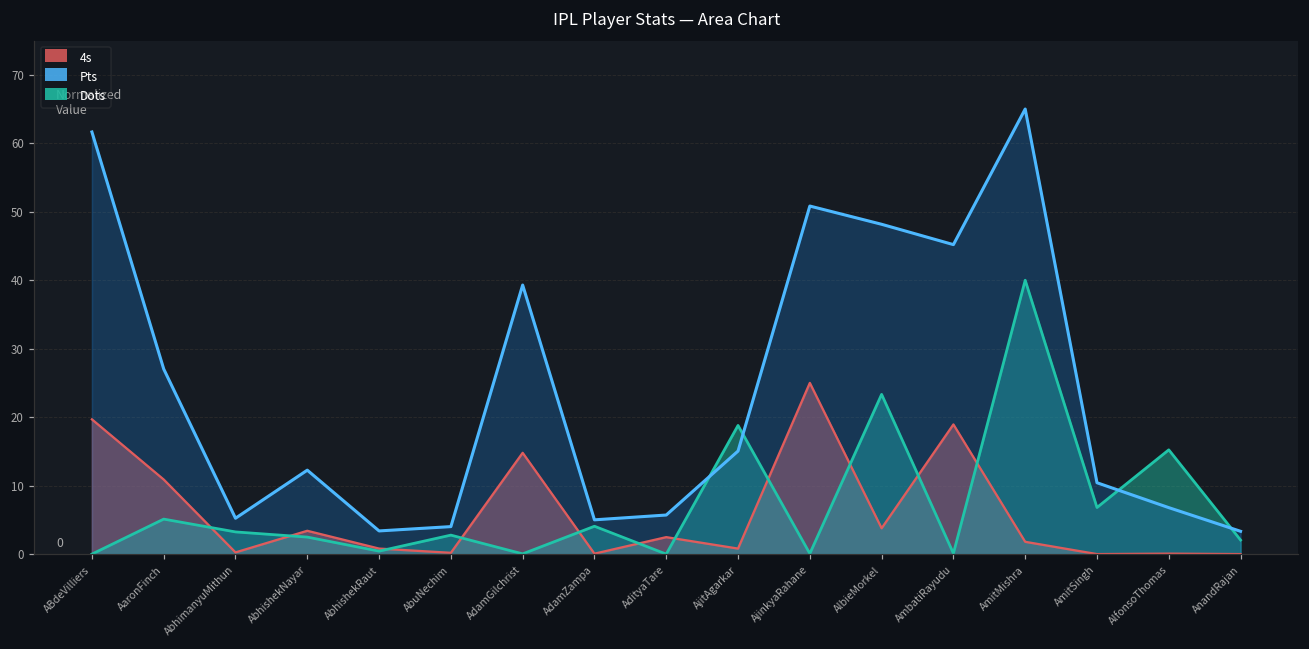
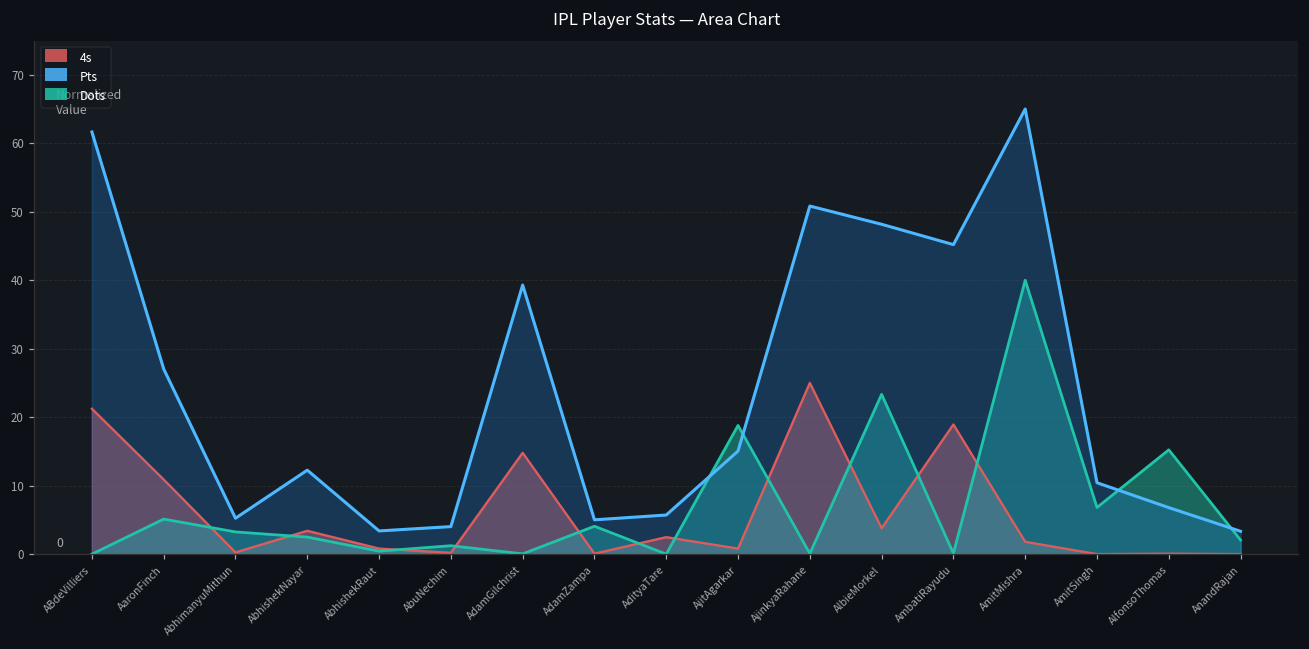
  {
    "4s": {
-     "ABdeVilliers": 20,
+     "ABdeVilliers": 21,
      "AaronFinch": 11,
      "AbhimanyuMithun": 0,
      "AbhishekNayar": 3,
      "AbuNechim": 0,
      "AdamGilchrist": 15,
      "AdamZampa": 0,
      "AdityaTare": 2,
      "AjitAgarkar": 1,
      "AjinkyaRahane": 25,
      "AlbieMorkel": 4,
      "AmbatiRayudu": 19,
      "AmitMishra": 2,
      "AmitSingh": 0,
      "AlfonsoThomas": 0,
      "AnandRajan": 0
    },
    "Dots": {
      "AaronFinch": 5,
      "AbhimanyuMithun": 3,
      "AbhishekNayar": 2,
-     "AbuNechim": 3,
+     "AbuNechim": 1,
      "AdamGilchrist": 0,
      "AdamZampa": 4,
      "AdityaTare": 0,
      "AjitAgarkar": 19,
      "AjinkyaRahane": 0,
      "AlbieMorkel": 23,
      "AmbatiRayudu": 0,
      "AmitMishra": 40,
      "AmitSingh": 7,
      "AlfonsoThomas": 15,
      "AnandRajan": 2
    }
  }
